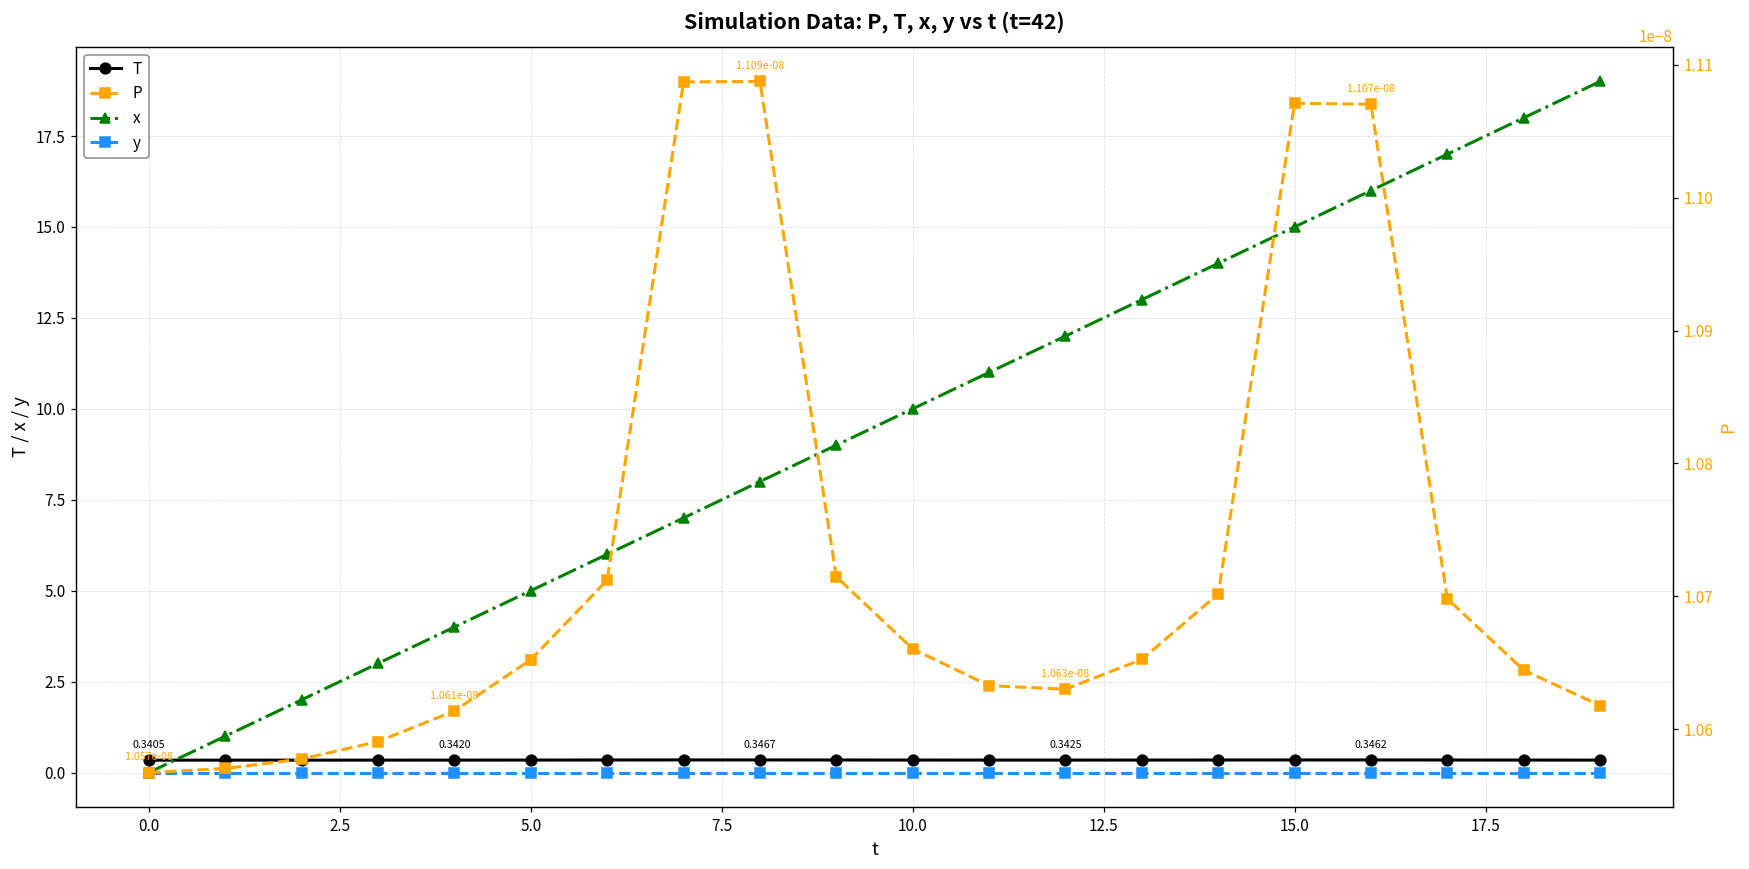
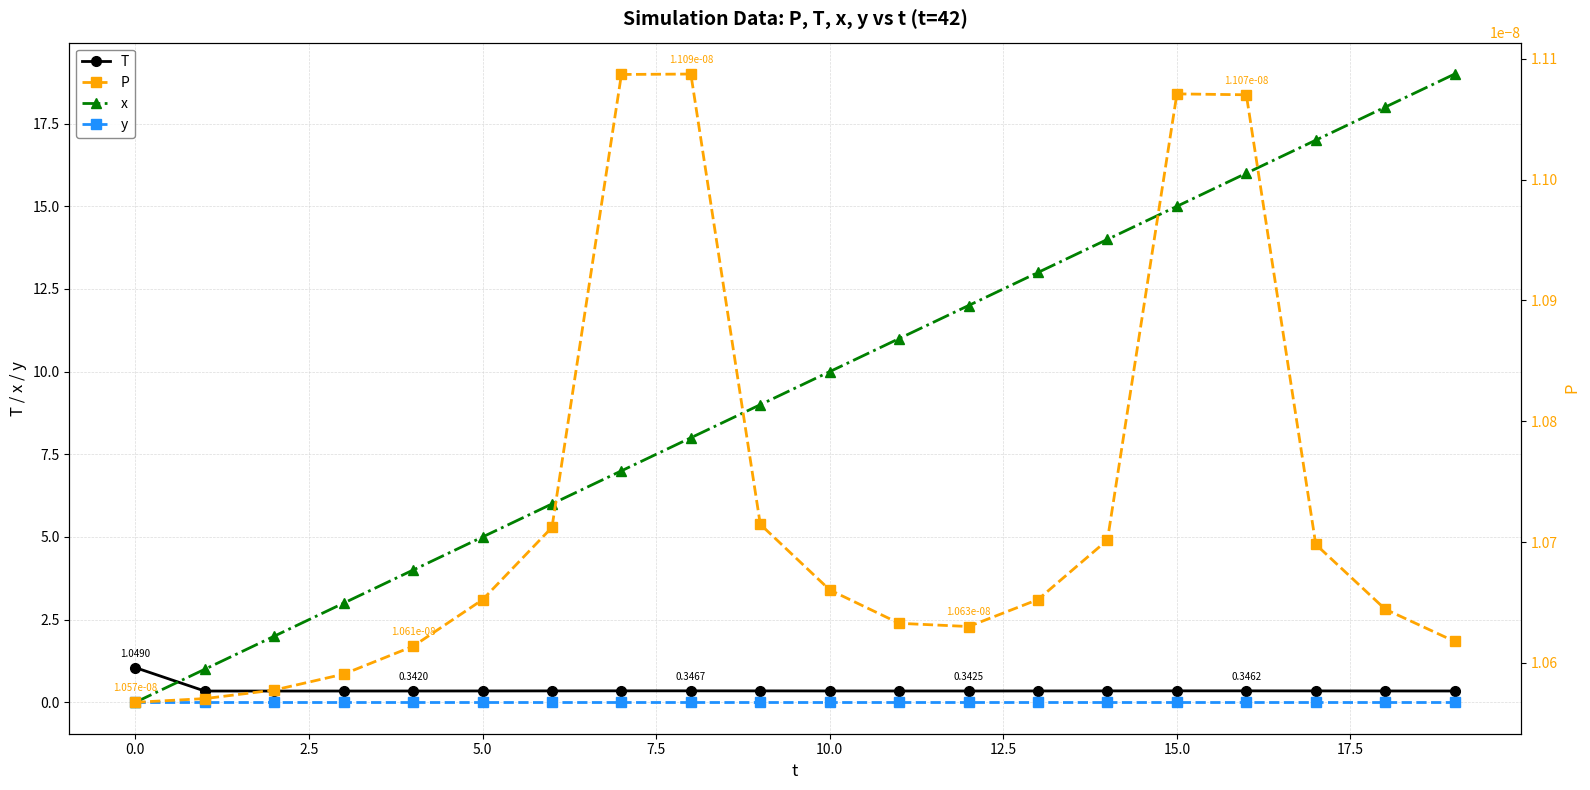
  {
    "T": {
-     "0.0": "0.3405"
+     "0.0": "1.0490"
    },
    "P": {
      "0.0": "1.057e-08"
    }
  }
